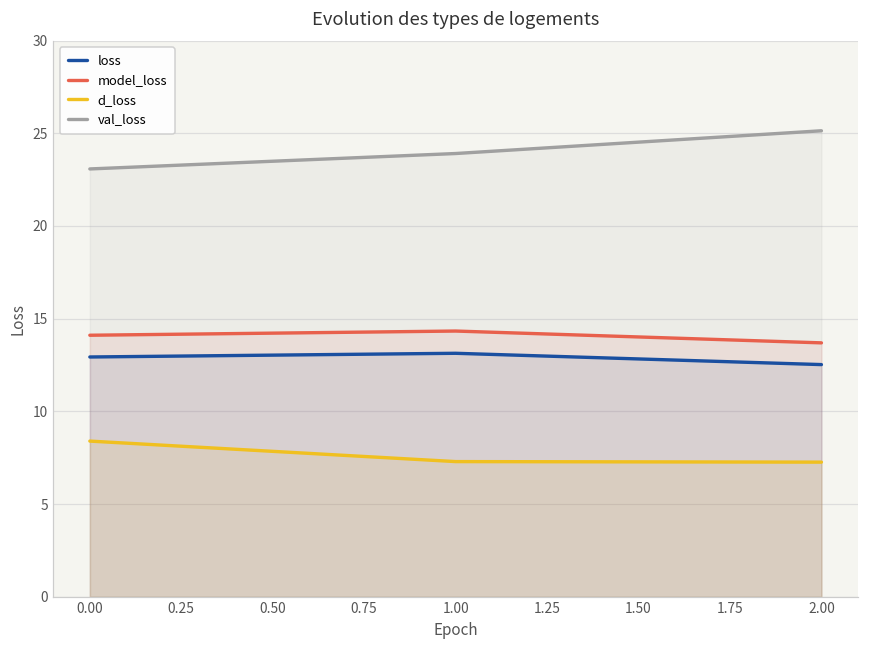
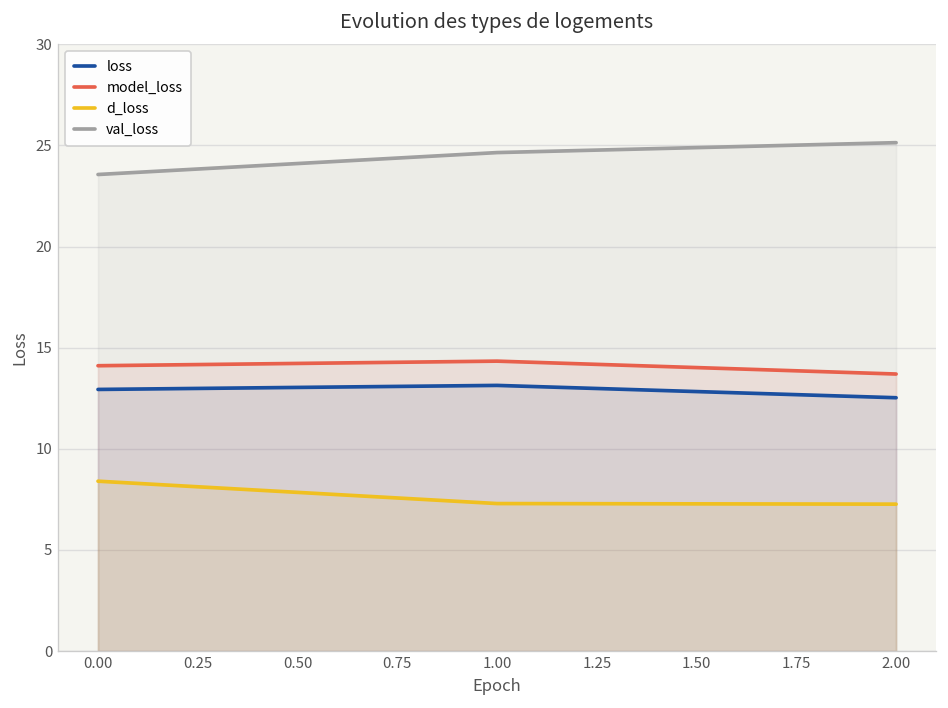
  {
    "loss": {
      "0.00": 12.9,
      "1.00": 13.1,
      "2.00": 12.5
    },
    "model_loss": {
      "0.00": 14.1,
      "1.00": 14.3,
      "2.00": 13.7
    },
    "d_loss": {
      "0.00": 8.4,
      "1.00": 7.3,
      "2.00": 7.3
    },
    "val_loss": {
-     "0.00": 23.1,
-     "1.00": 23.9,
+     "0.00": 23.6,
+     "1.00": 24.6,
      "2.00": 25.1
    }
  }
